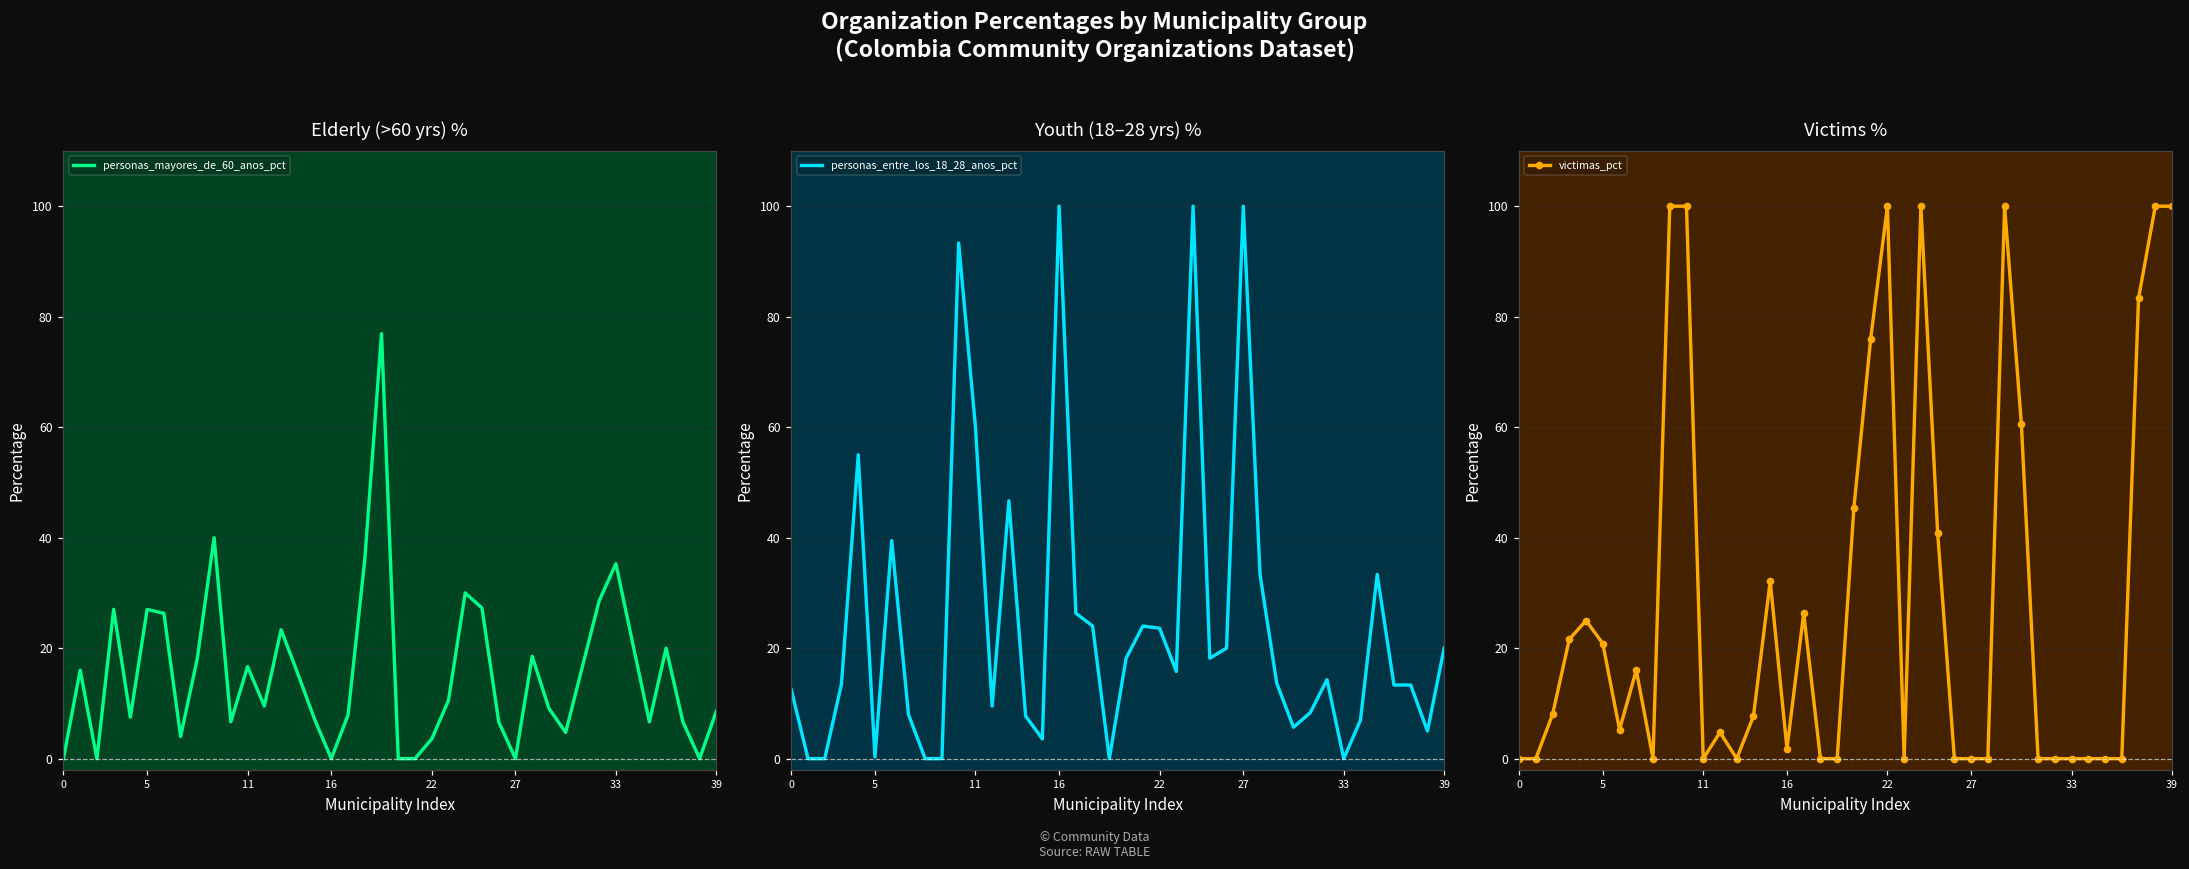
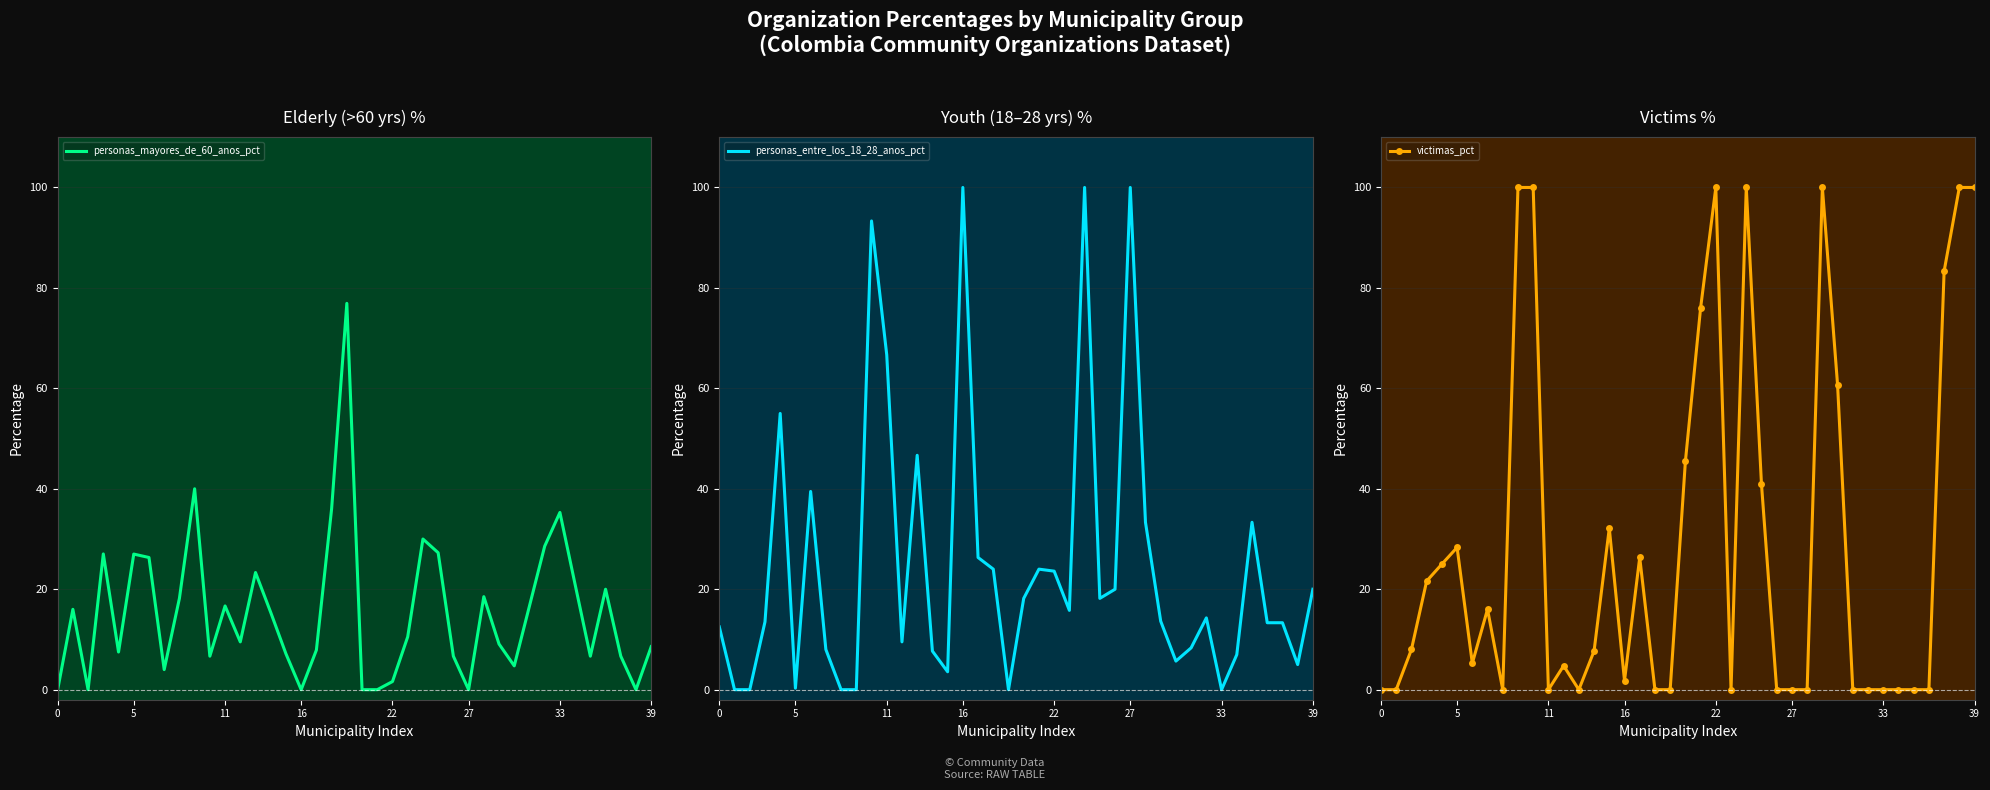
  {
    "Elderly (>60 yrs) %": {
      "0": 0,
      "5": 27,
      "11": 17,
      "16": 0,
-     "22": 4,
+     "22": 2,
      "27": 0,
      "33": 35,
      "39": 9
    },
    "Youth (18–28 yrs) %": {
      "0": 13,
      "5": 0,
-     "11": 60,
+     "11": 67,
      "16": 100,
      "22": 24,
      "27": 100,
      "33": 0,
      "39": 20
    },
    "Victims %": {
      "0": 0,
-     "5": 21,
+     "5": 28,
      "11": 0,
      "16": 2,
      "22": 100,
      "27": 0,
      "33": 0,
      "39": 100
    }
  }
